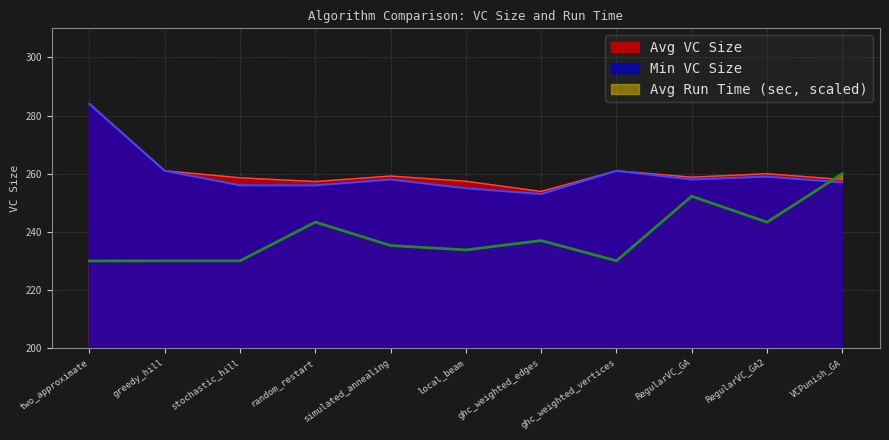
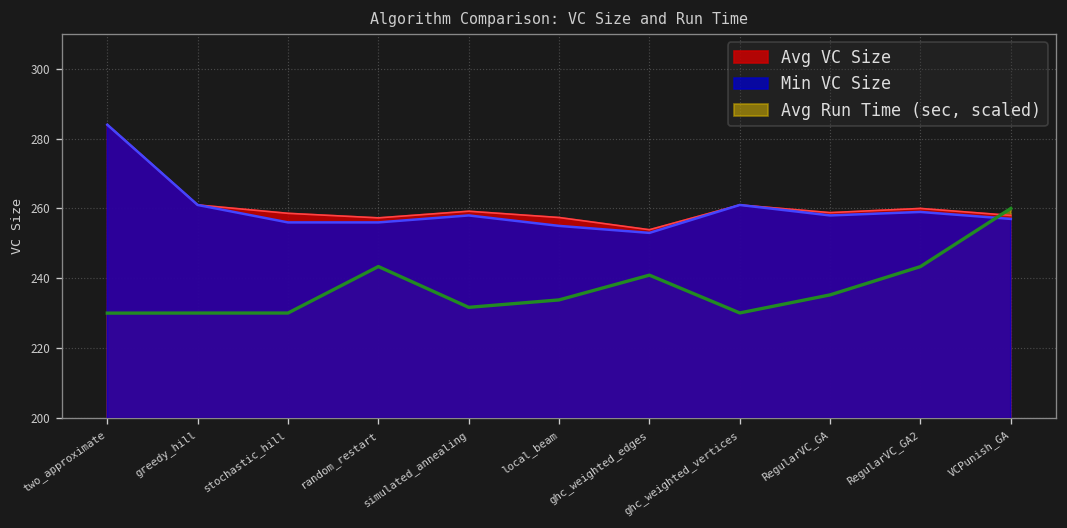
  {
    "Avg VC Size": {
      "stochastic_hill": 259,
      "random_restart": 257,
      "simulated_annealing": 259,
      "local_beam": 257,
      "ghc_weighted_edges": 254,
      "RegularVC_GA2": 260,
      "VCPunish_GA": 258
    },
    "Min VC Size": {
      "stochastic_hill": 256,
      "random_restart": 256,
      "simulated_annealing": 258,
      "local_beam": 255,
      "ghc_weighted_edges": 253,
      "RegularVC_GA2": 259,
      "VCPunish_GA": 257
    },
    "Avg Run Time (sec, scaled)": {
      "two_approximate": 230,
      "greedy_hill": 230,
      "stochastic_hill": 230,
      "random_restart": 243,
-     "simulated_annealing": 235,
+     "simulated_annealing": 232,
      "local_beam": 234,
-     "ghc_weighted_edges": 237,
+     "ghc_weighted_edges": 241,
      "ghc_weighted_vertices": 230,
-     "RegularVC_GA": 252,
+     "RegularVC_GA": 235,
      "RegularVC_GA2": 243,
      "VCPunish_GA": 260
    }
  }
